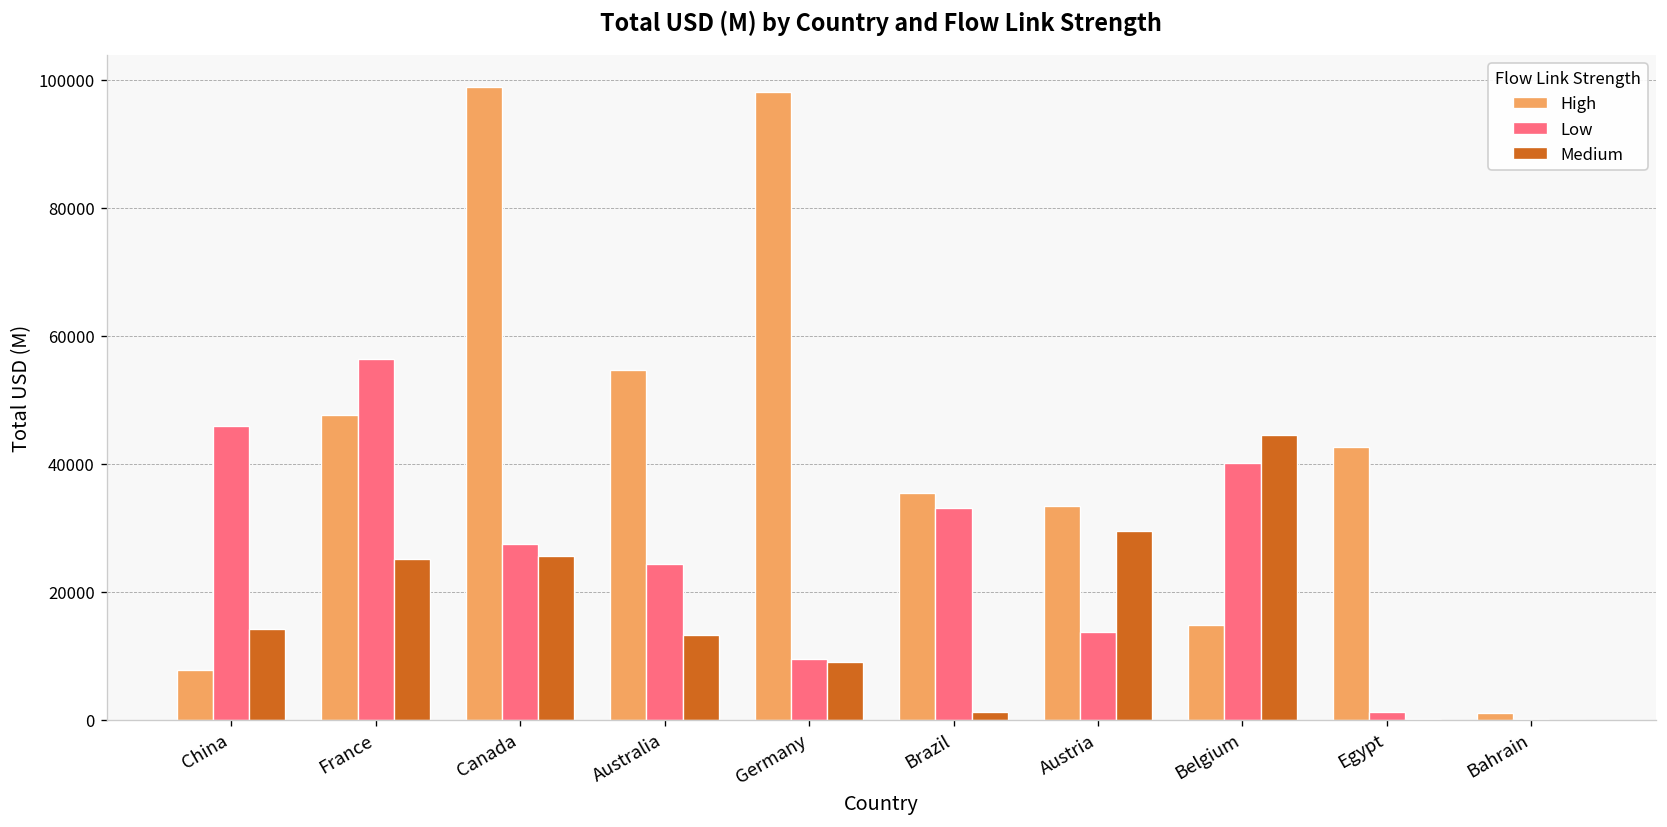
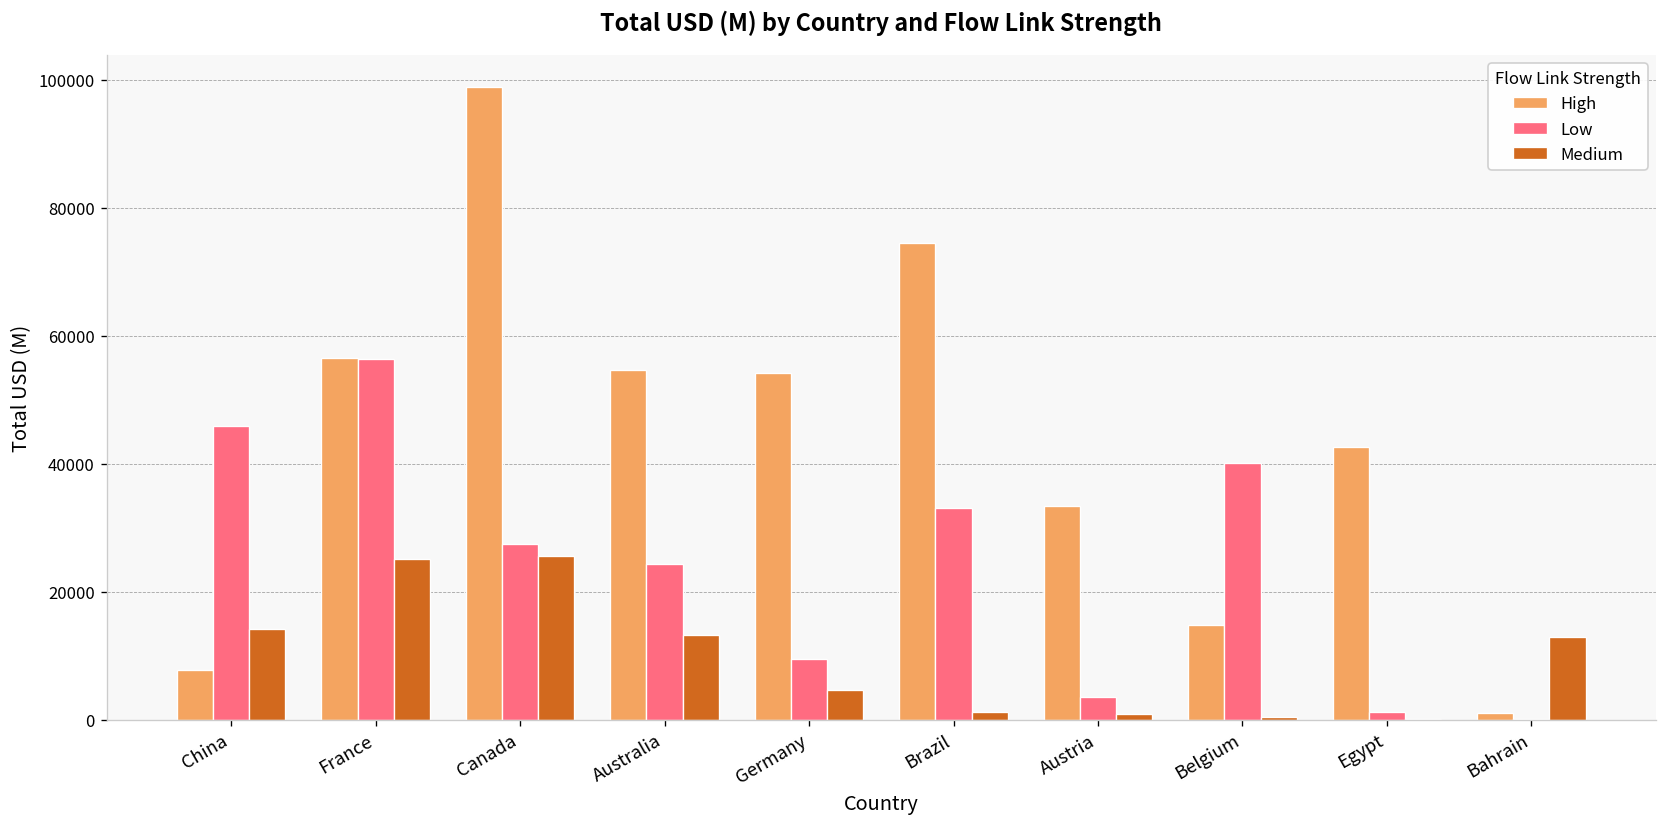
  {
    "High": {
      "China": 8000,
-     "France": 48000,
+     "France": 57000,
      "Canada": 99000,
      "Australia": 55000,
-     "Germany": 98000,
-     "Brazil": 35000,
+     "Germany": 54000,
+     "Brazil": 74000,
      "Austria": 33000,
      "Belgium": 15000,
      "Egypt": 43000,
      "Bahrain": 1000
    },
    "Low": {
      "China": 46000,
      "France": 56000,
      "Canada": 27000,
      "Australia": 24000,
      "Germany": 9000,
      "Brazil": 33000,
-     "Austria": 14000,
+     "Austria": 4000,
      "Belgium": 40000,
      "Egypt": 1000
    },
    "Medium": {
      "China": 14000,
      "France": 25000,
      "Canada": 26000,
      "Australia": 13000,
-     "Germany": 9000,
+     "Germany": 5000,
      "Brazil": 1000,
-     "Austria": 29000,
-     "Belgium": 44000,
-     "Bahrain": 0
+     "Austria": 1000,
+     "Belgium": 0,
+     "Bahrain": 13000
    }
  }
